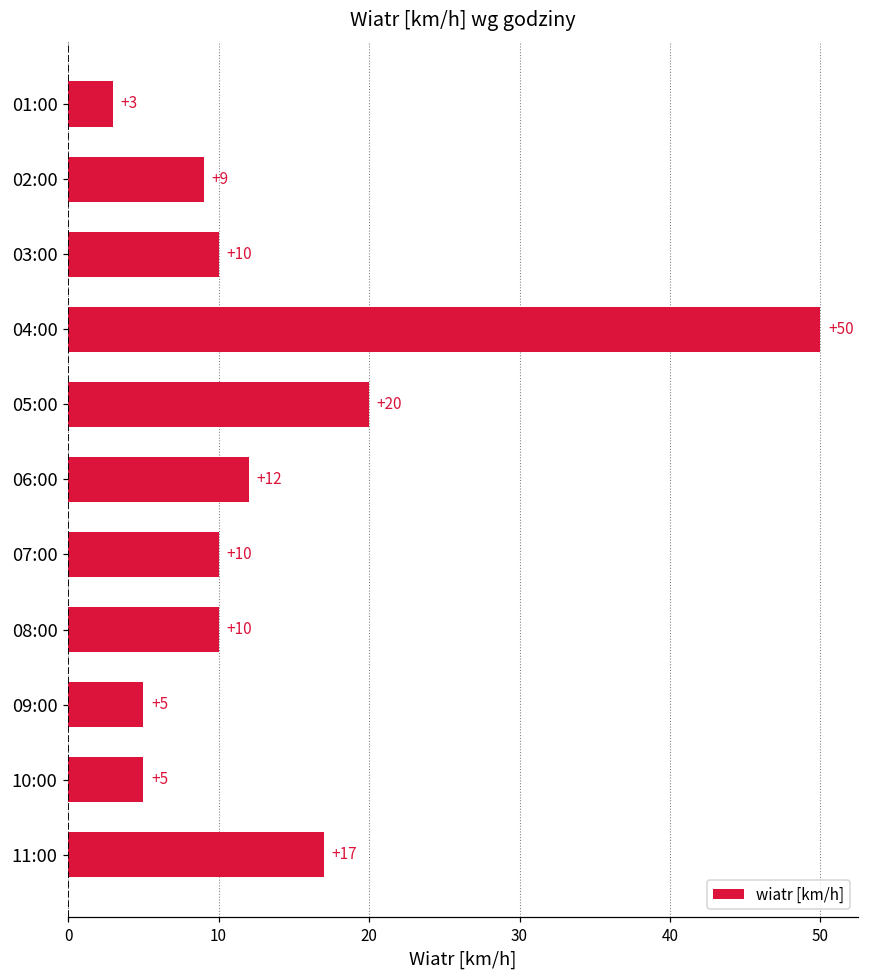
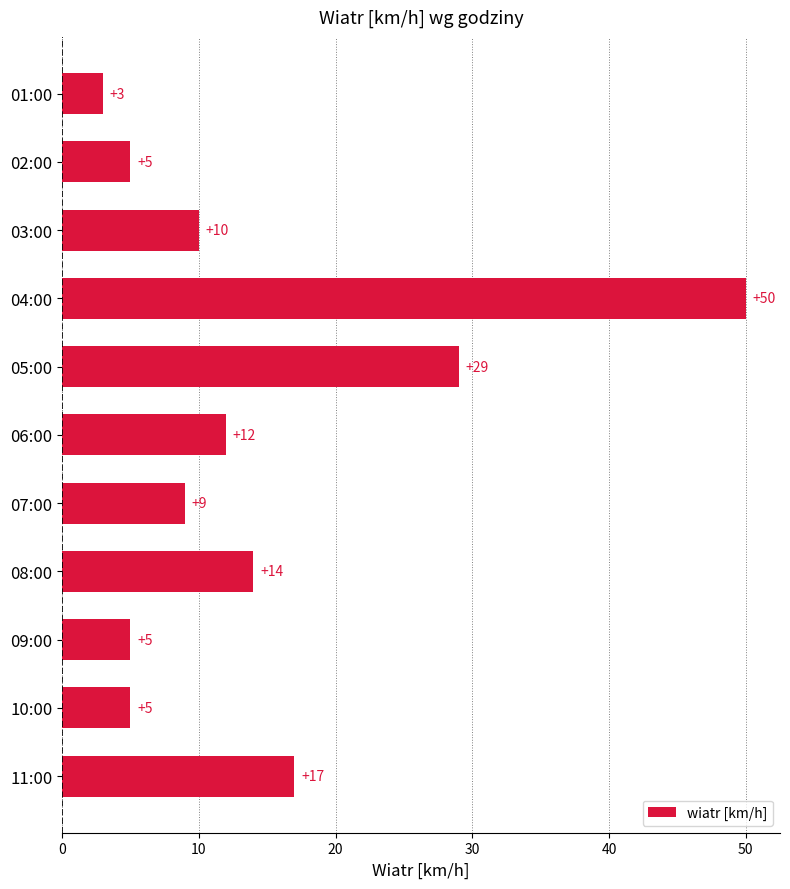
  {
    "01:00": "+3",
-   "02:00": "+9",
+   "02:00": "+5",
    "03:00": "+10",
    "04:00": "+50",
-   "05:00": "+20",
+   "05:00": "+29",
    "06:00": "+12",
-   "07:00": "+10",
-   "08:00": "+10",
+   "07:00": "+9",
+   "08:00": "+14",
    "09:00": "+5",
    "10:00": "+5",
    "11:00": "+17"
  }
